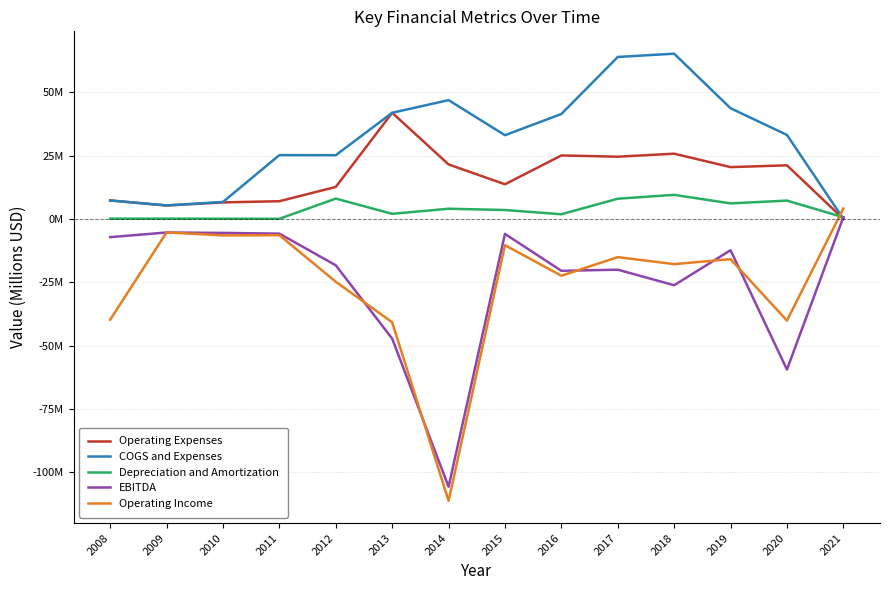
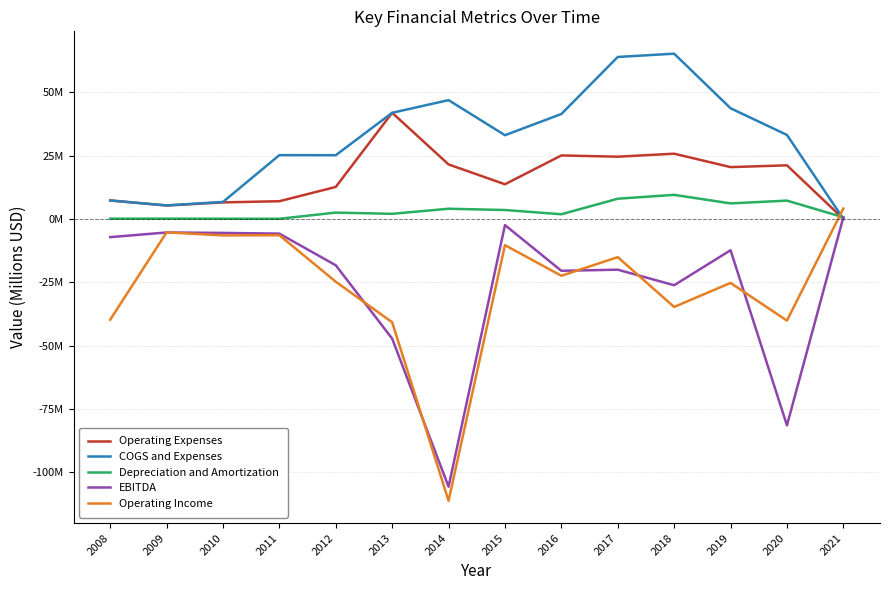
  {
    "Operating Expenses": {
      "2011": 7000000,
      "2012": 13000000,
      "2014": 21000000,
      "2015": 14000000,
      "2016": 25000000,
      "2017": 25000000,
      "2018": 26000000,
      "2019": 20000000,
      "2020": 21000000
    },
    "COGS and Expenses": {
      "2011": 25000000,
      "2012": 25000000,
      "2014": 47000000,
      "2015": 33000000,
      "2016": 41000000,
      "2017": 64000000,
      "2018": 65000000,
      "2019": 44000000,
      "2020": 33000000
    },
    "Depreciation and Amortization": {
      "2008": 0,
      "2009": 0,
      "2010": 0,
      "2011": 0,
-     "2012": 8000000,
+     "2012": 3000000,
      "2013": 2000000,
      "2014": 4000000,
      "2015": 4000000,
      "2016": 2000000,
      "2017": 8000000,
      "2018": 9000000,
      "2019": 6000000,
      "2020": 7000000
    },
    "EBITDA": {
      "2008": -7000000,
      "2012": -18000000,
      "2013": -47000000,
      "2014": -106000000,
-     "2015": -6000000,
+     "2015": -2000000,
      "2016": -20000000,
      "2017": -20000000,
      "2018": -26000000,
      "2019": -12000000,
-     "2020": -59000000
+     "2020": -81000000
    },
    "Operating Income": {
      "2008": -40000000,
      "2012": -25000000,
      "2013": -41000000,
      "2014": -111000000,
      "2015": -10000000,
      "2016": -22000000,
      "2017": -15000000,
-     "2018": -18000000,
-     "2019": -16000000,
+     "2018": -35000000,
+     "2019": -25000000,
      "2020": -40000000,
      "2021": 4000000
    }
  }
